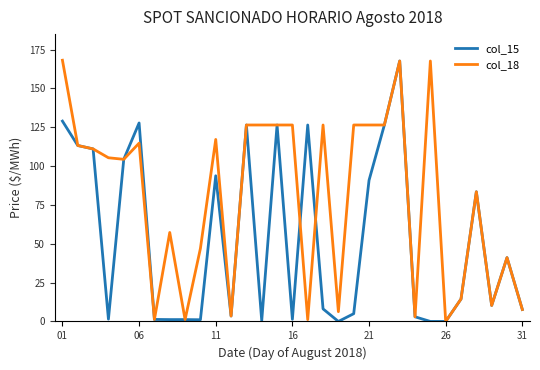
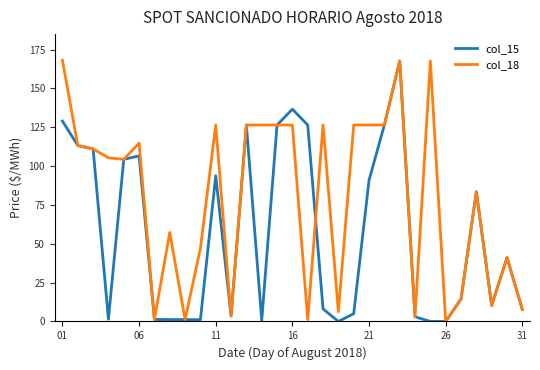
  {
    "col_15": {
      "01": 129,
-     "06": 128,
+     "06": 107,
      "11": 94,
-     "16": 1,
+     "16": 137,
      "21": 91
    },
    "col_18": {
      "01": 168,
      "06": 115,
-     "11": 117,
+     "11": 127,
      "16": 127,
      "21": 127
    }
  }
